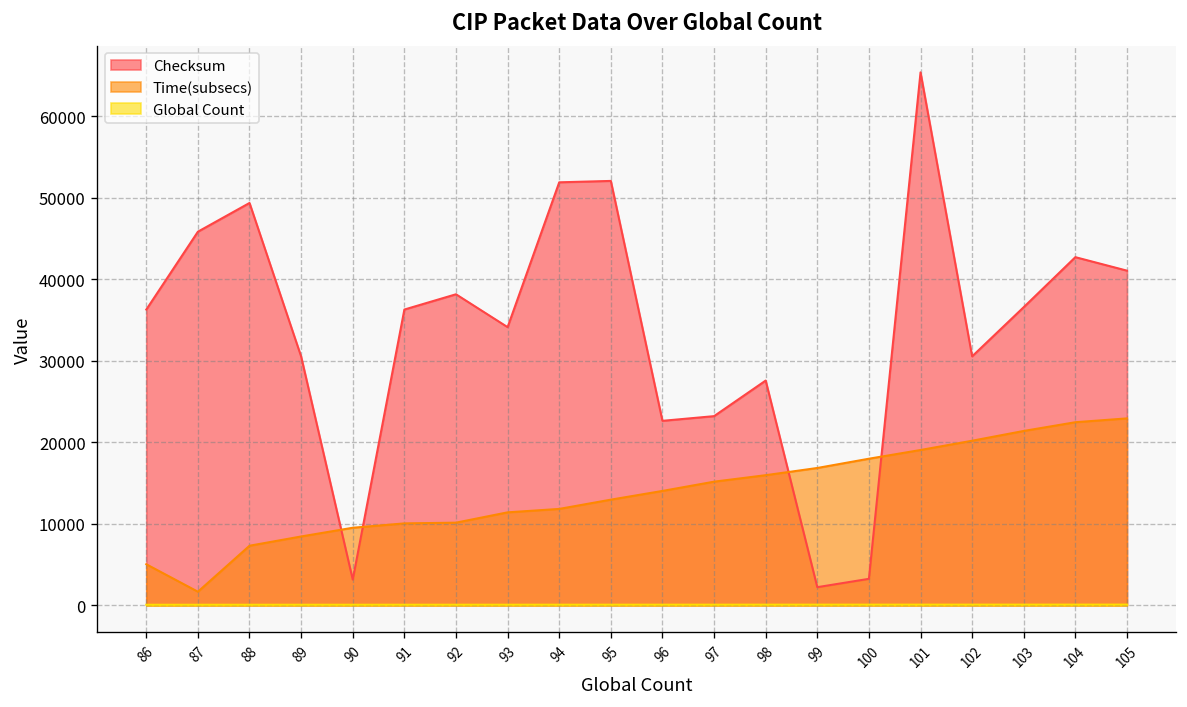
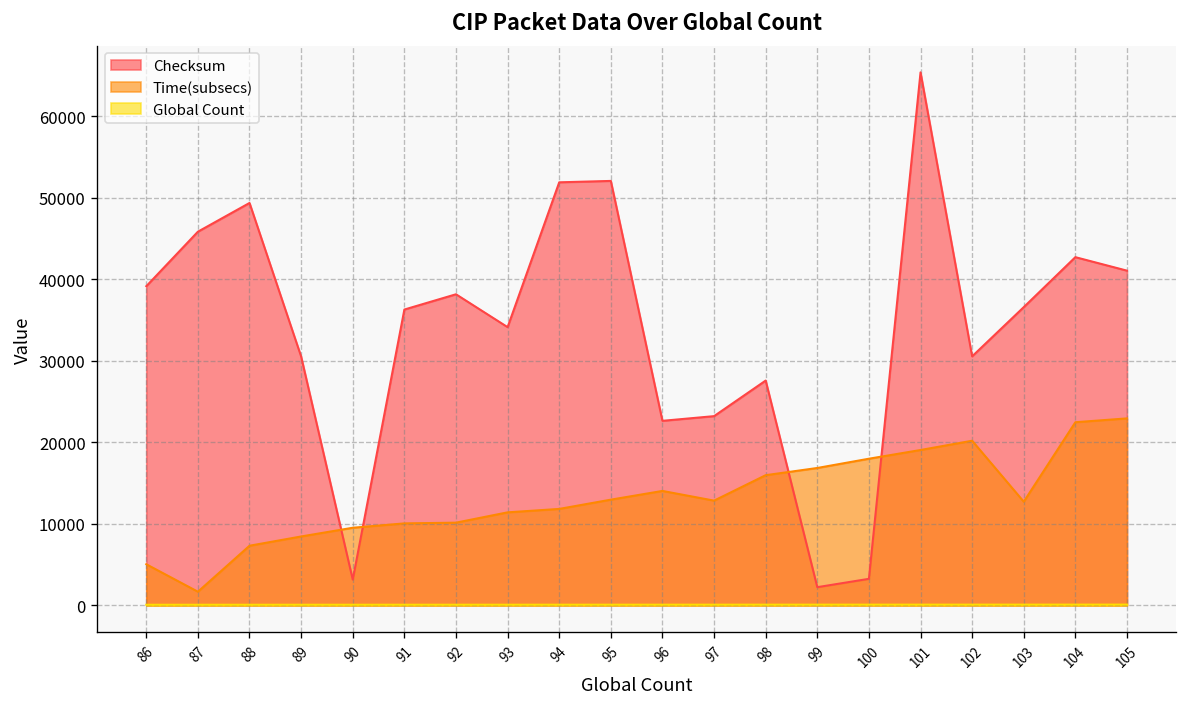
  {
    "Checksum": {
-     "86": 36000,
+     "86": 39000,
      "87": 46000,
      "88": 49000,
      "89": 31000,
      "90": 3000,
      "91": 36000,
      "92": 38000,
      "93": 34000,
      "94": 52000,
      "95": 52000,
      "96": 23000,
      "97": 23000,
      "98": 28000,
      "99": 2000,
      "100": 3000,
      "101": 65000,
      "102": 31000,
      "103": 37000,
      "104": 43000,
      "105": 41000
    },
    "Time(subsecs)": {
      "86": 5000,
      "87": 2000,
      "88": 7000,
      "89": 8000,
      "90": 10000,
      "91": 10000,
      "92": 10000,
      "93": 11000,
      "94": 12000,
      "95": 13000,
      "96": 14000,
-     "97": 15000,
+     "97": 13000,
      "98": 16000,
      "99": 17000,
      "100": 18000,
      "101": 19000,
      "102": 20000,
-     "103": 21000,
+     "103": 13000,
      "104": 22000,
      "105": 23000
    },
    "Global Count": {
      "86": 0,
      "87": 0,
      "88": 0,
      "89": 0,
      "90": 0,
      "91": 0,
      "92": 0,
      "93": 0,
      "94": 0,
      "95": 0,
      "96": 0,
      "97": 0,
      "98": 0,
      "99": 0,
      "100": 0,
      "101": 0,
      "102": 0,
      "103": 0,
      "104": 0,
      "105": 0
    }
  }
